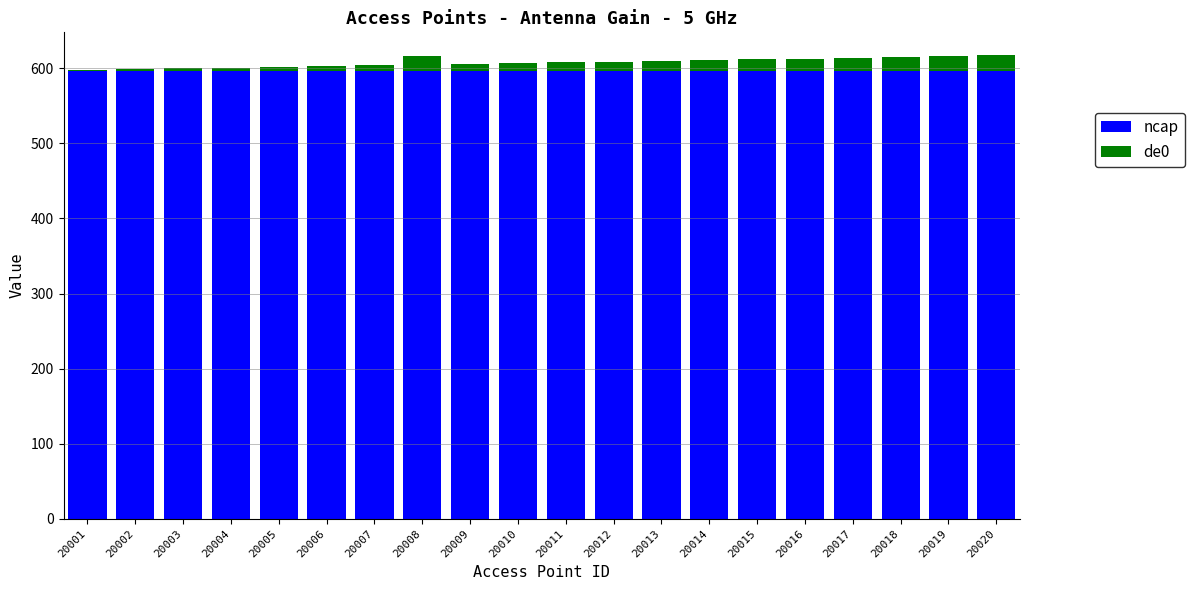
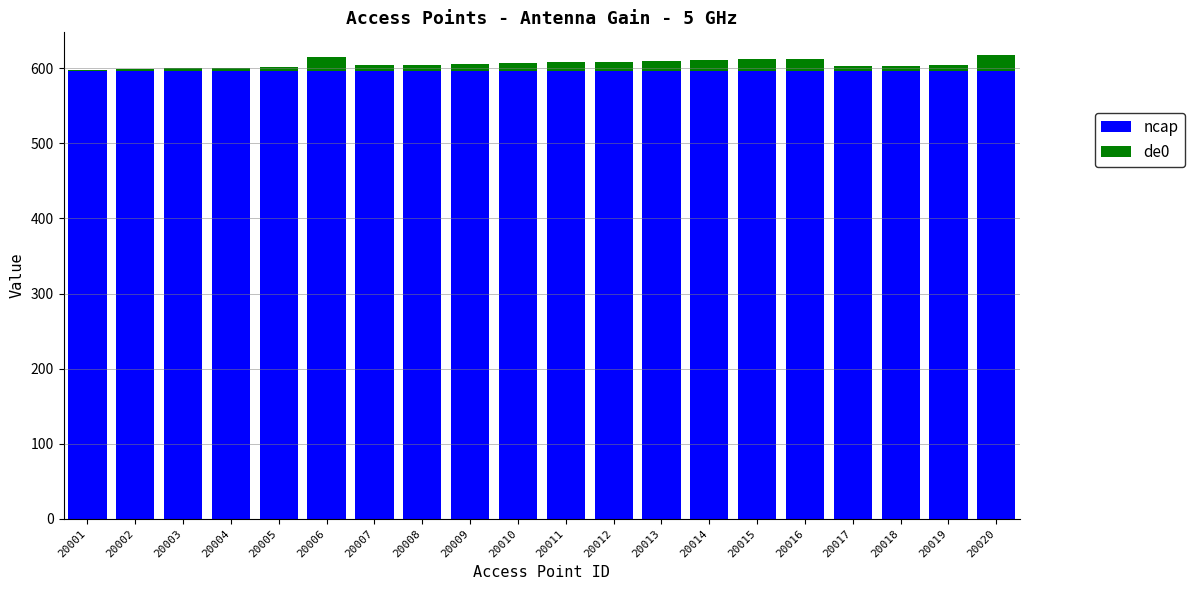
  {
    "ncap": {
      "20001": 600,
      "20002": 600,
      "20003": 600,
      "20004": 600,
      "20005": 600,
      "20006": 600,
      "20007": 600,
      "20008": 600,
      "20009": 600,
      "20010": 600,
      "20011": 600,
      "20012": 600,
      "20013": 600,
      "20014": 600,
      "20015": 600,
      "20016": 600,
      "20017": 600,
      "20018": 600,
      "20019": 600,
      "20020": 600
    },
    "de0": {
      "20004": 0,
      "20005": 10,
-     "20006": 10,
+     "20006": 20,
      "20007": 10,
-     "20008": 20,
+     "20008": 10,
      "20009": 10,
      "20010": 10,
      "20011": 10,
      "20012": 10,
      "20013": 10,
      "20014": 10,
      "20015": 20,
      "20016": 20,
-     "20017": 20,
-     "20018": 20,
-     "20019": 20,
+     "20017": 10,
+     "20018": 10,
+     "20019": 10,
      "20020": 20
    }
  }
